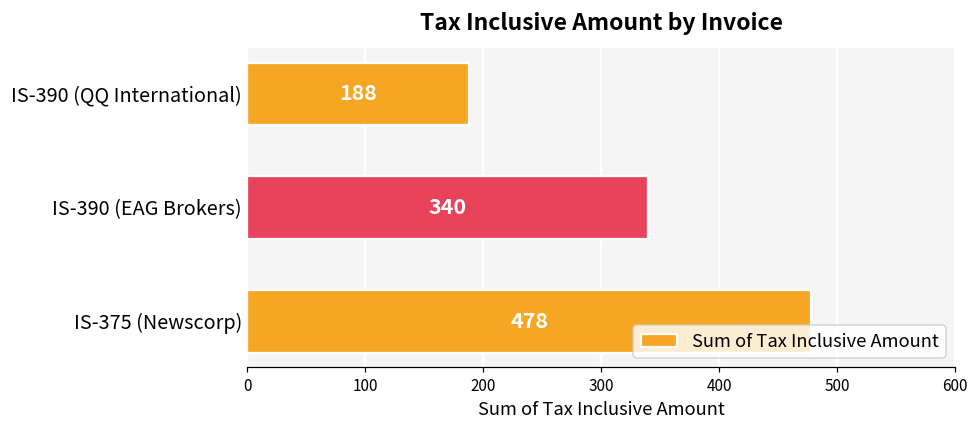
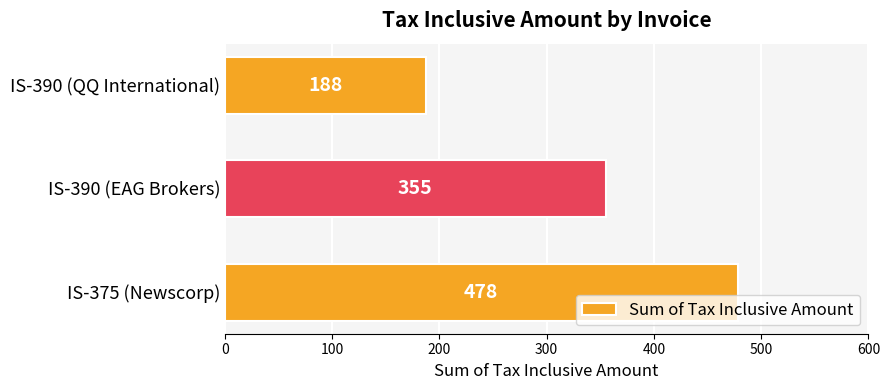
  {
    "IS-390 (QQ International)": 188,
-   "IS-390 (EAG Brokers)": 340,
+   "IS-390 (EAG Brokers)": 355,
    "IS-375 (Newscorp)": 478
  }
